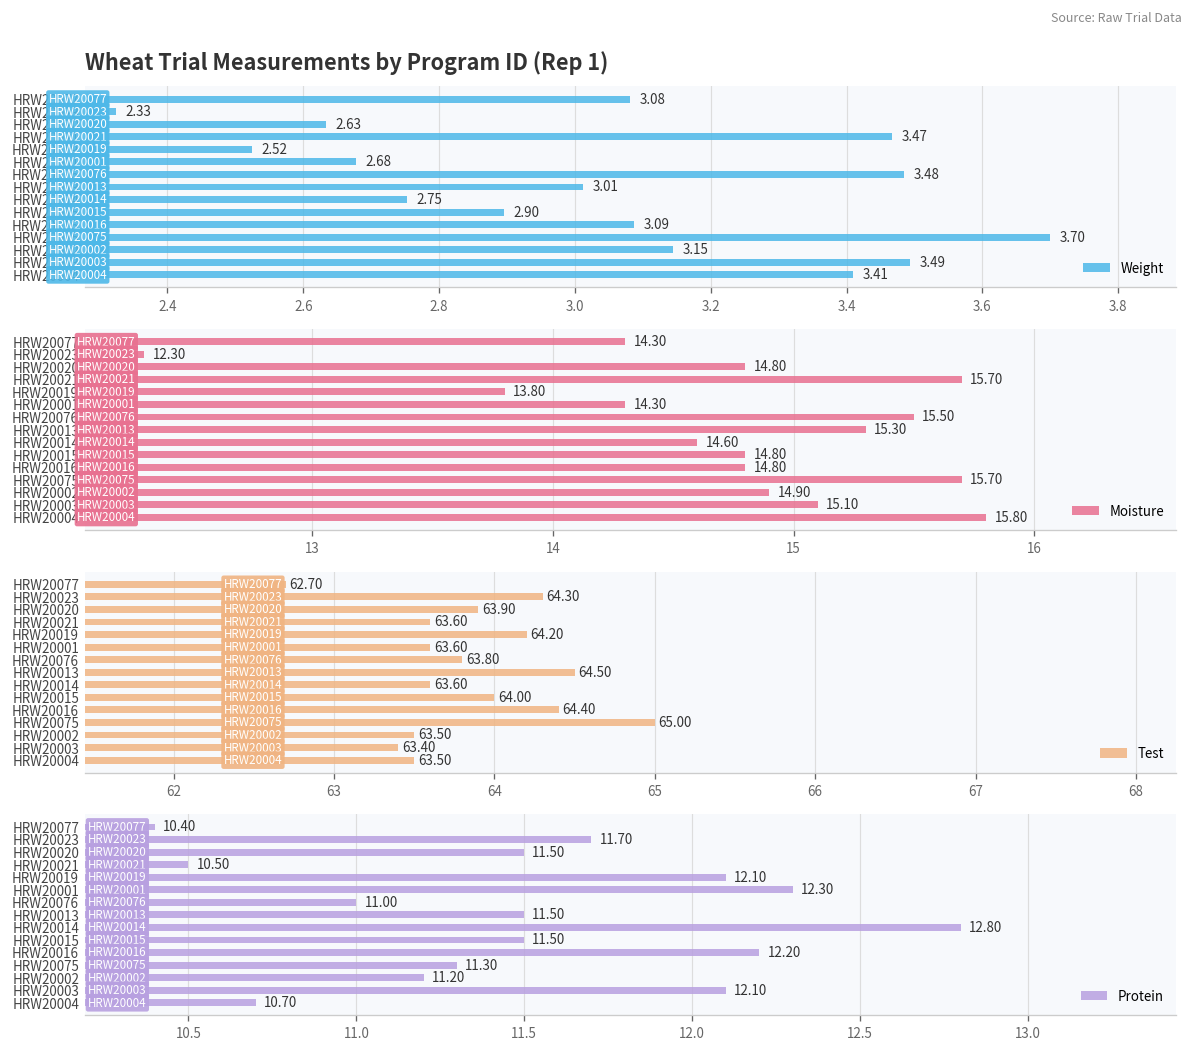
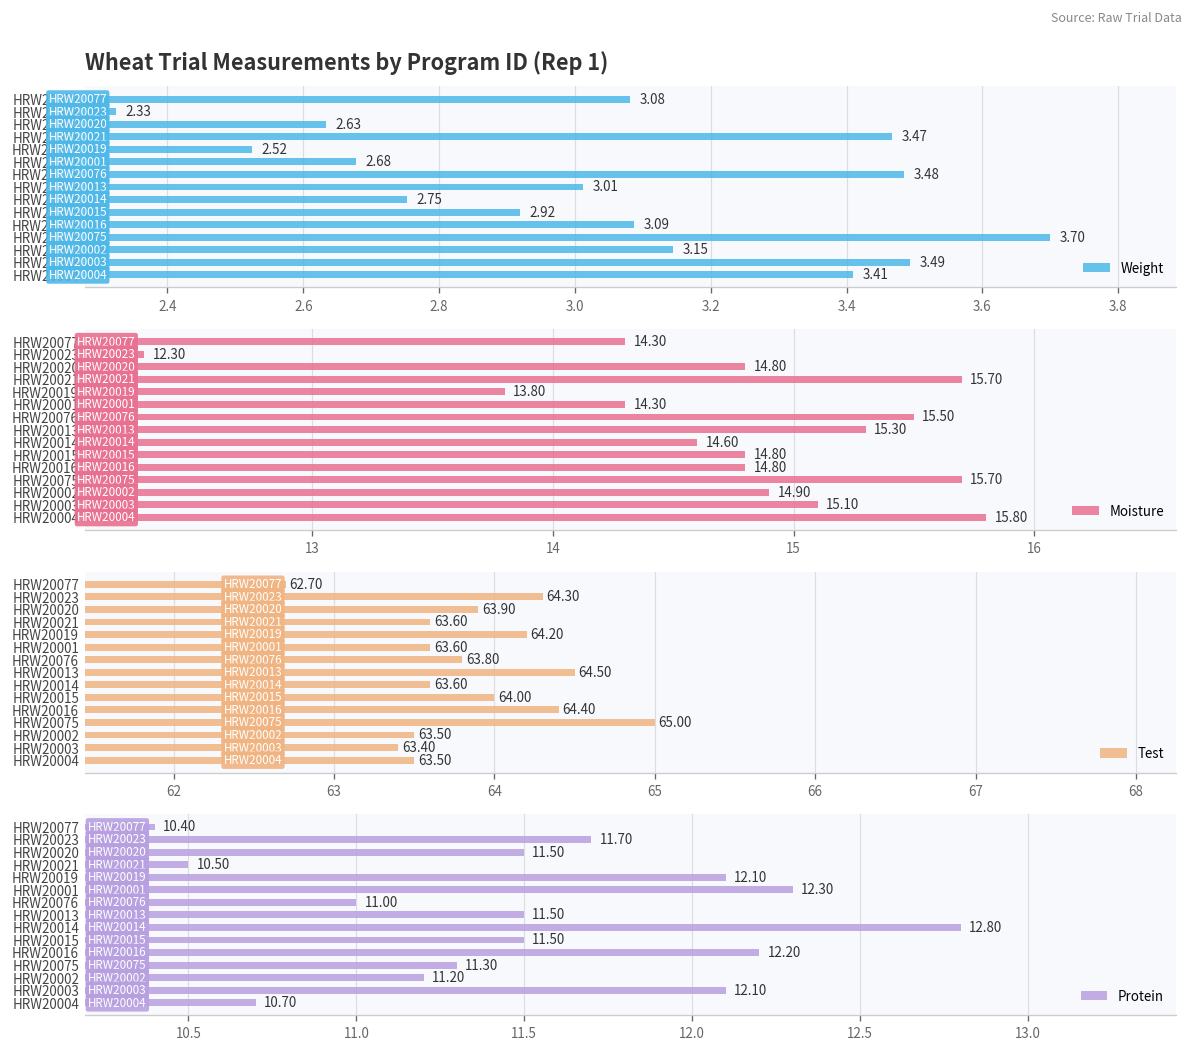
  {
    "Wheat Trial Measurements by Program ID (Rep 1)": {
      "HRW20077": 3.08,
      "HRW20023": 2.33,
      "HRW20020": 2.63,
      "HRW20021": 3.47,
      "HRW20019": 2.52,
      "HRW20001": 2.68,
      "HRW20076": 3.48,
      "HRW20013": 3.01,
      "HRW20014": 2.75,
-     "HRW20015": 2.90,
+     "HRW20015": 2.92,
      "HRW20016": 3.09,
      "HRW20075": 3.70,
      "HRW20002": 3.15,
      "HRW20003": 3.49,
      "HRW20004": 3.41
    }
  }
